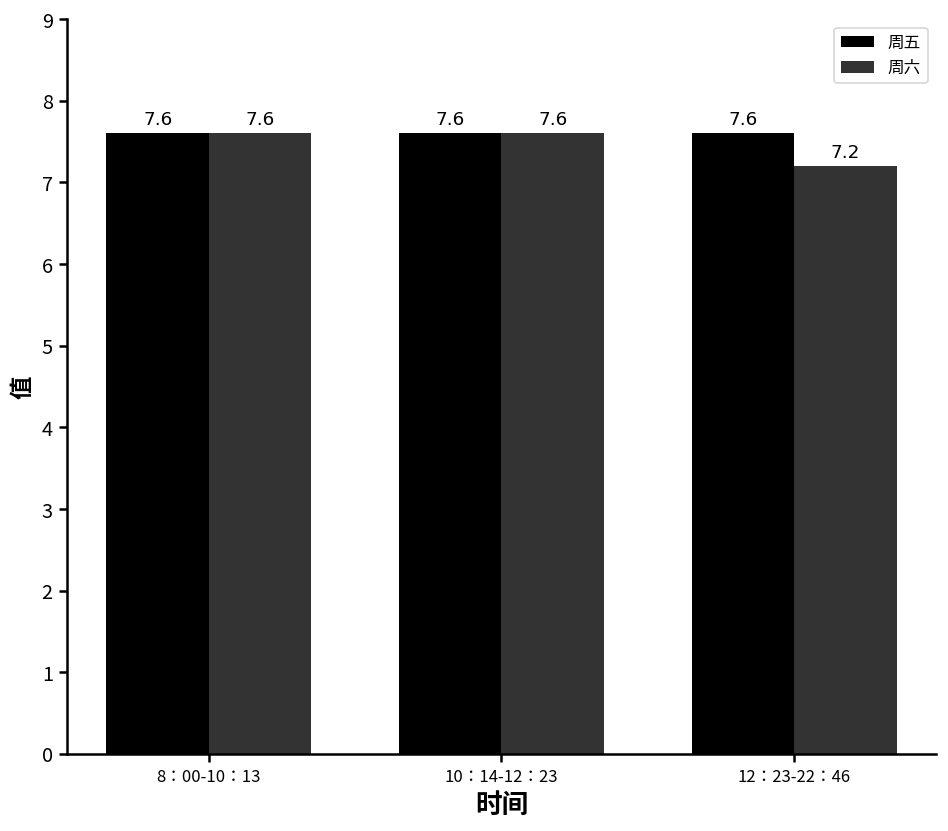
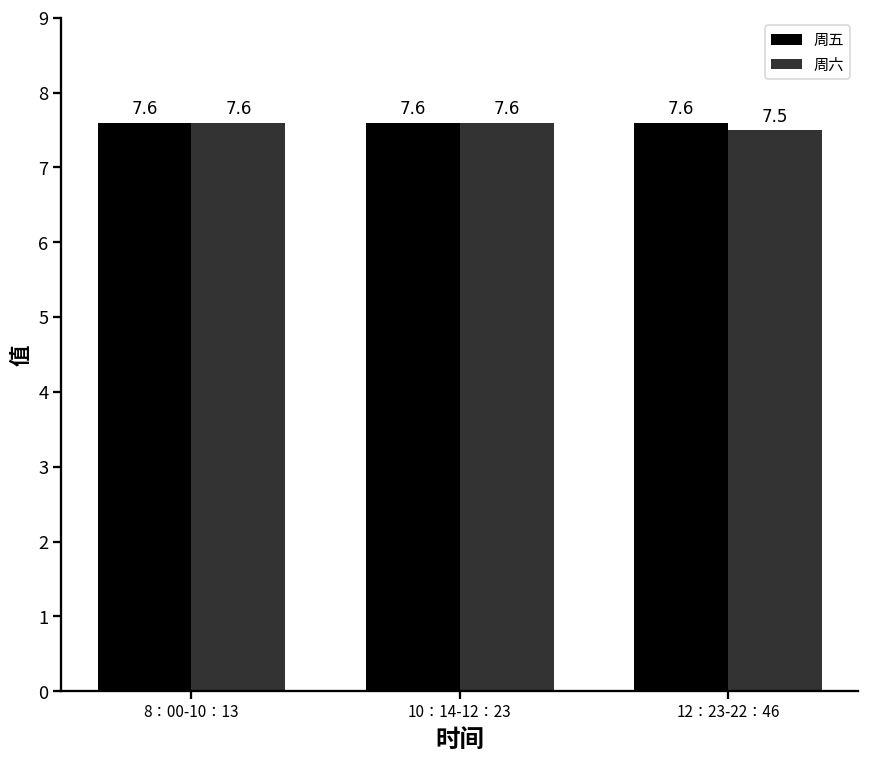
  {
    "周五": {
      "8：00-10：13": 7.6,
      "10：14-12：23": 7.6,
      "12：23-22：46": 7.6
    },
    "周六": {
      "8：00-10：13": 7.6,
      "10：14-12：23": 7.6,
-     "12：23-22：46": 7.2
+     "12：23-22：46": 7.5
    }
  }
